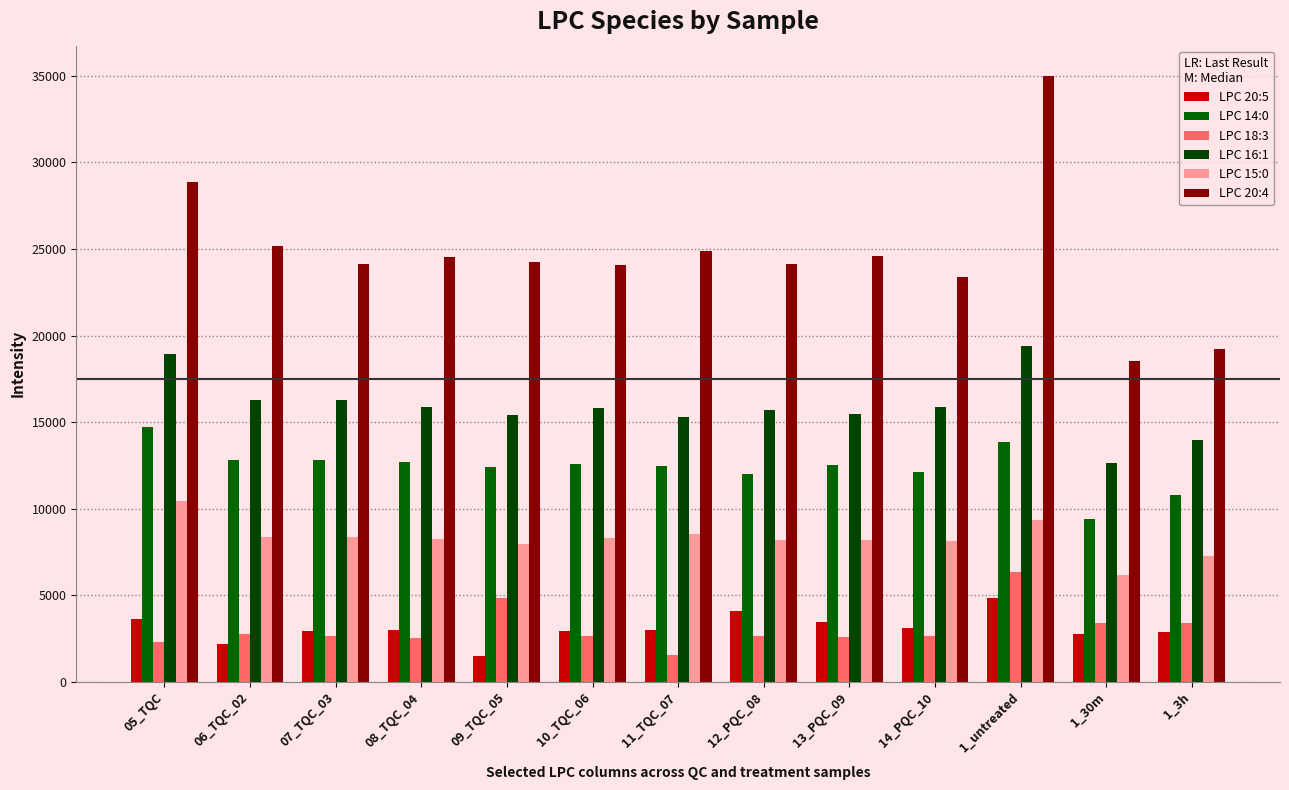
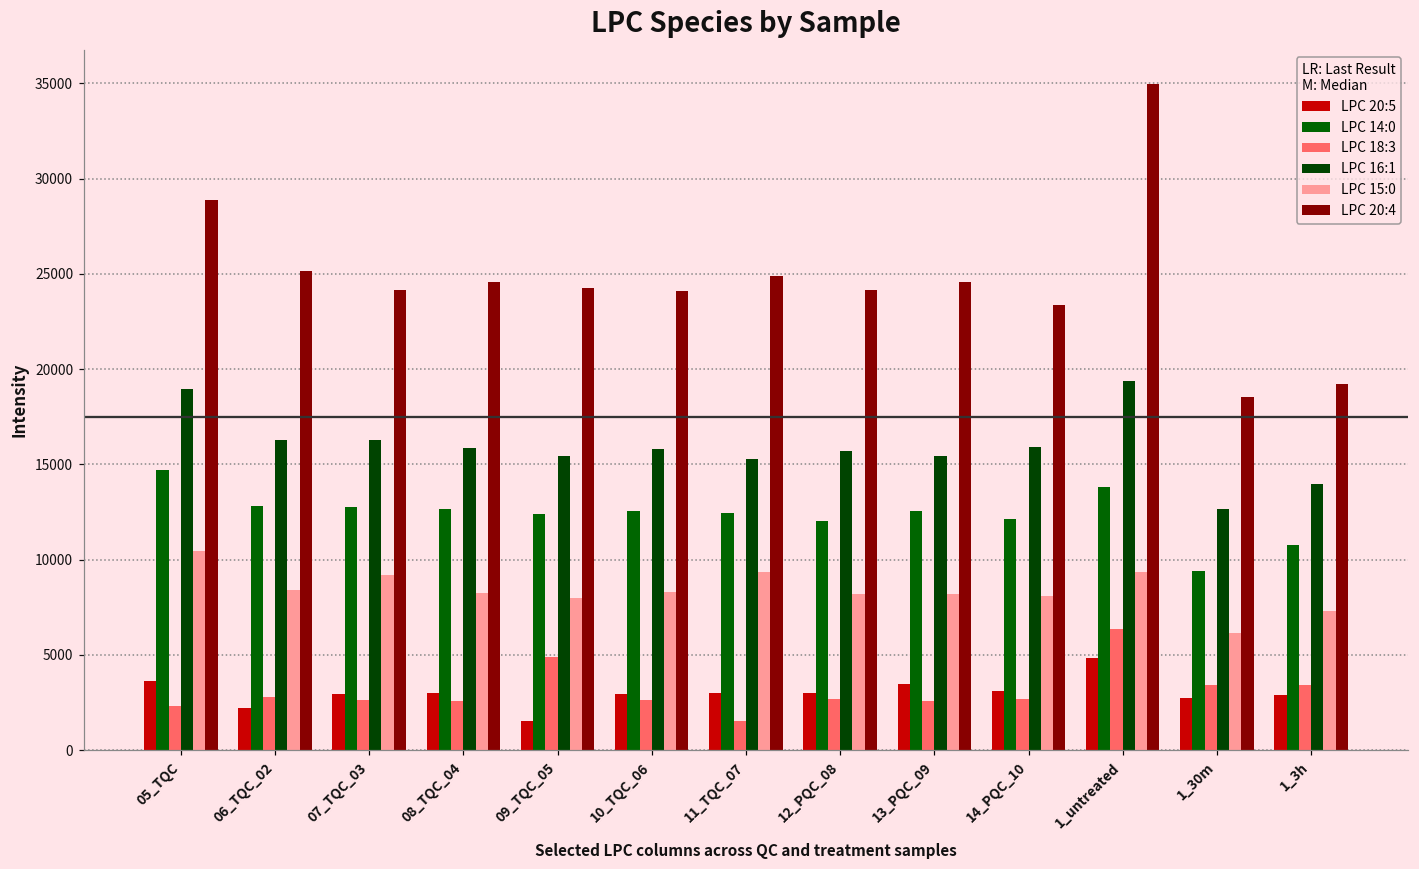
  {
    "LPC 20:5": {
      "05_TQC": 3600,
      "06_TQC_02": 2200,
      "07_TQC_03": 3000,
      "08_TQC_04": 3000,
      "09_TQC_05": 1500,
      "10_TQC_06": 2900,
      "11_TQC_07": 3000,
-     "12_PQC_08": 4100,
+     "12_PQC_08": 3000,
      "13_PQC_09": 3500,
      "14_PQC_10": 3100,
      "1_untreated": 4800,
      "1_30m": 2800,
      "1_3h": 2900
    },
    "LPC 18:3": {
      "05_TQC": 2300,
      "06_TQC_02": 2800,
      "07_TQC_03": 2600,
      "08_TQC_04": 2600,
      "09_TQC_05": 4900,
      "10_TQC_06": 2700,
      "11_TQC_07": 1500,
      "12_PQC_08": 2700,
      "13_PQC_09": 2600,
      "14_PQC_10": 2700,
      "1_untreated": 6400,
      "1_30m": 3400,
      "1_3h": 3400
    },
    "LPC 15:0": {
      "05_TQC": 10400,
      "06_TQC_02": 8400,
-     "07_TQC_03": 8300,
+     "07_TQC_03": 9200,
      "08_TQC_04": 8300,
      "09_TQC_05": 8000,
      "10_TQC_06": 8300,
-     "11_TQC_07": 8500,
+     "11_TQC_07": 9400,
      "12_PQC_08": 8200,
      "13_PQC_09": 8200,
      "14_PQC_10": 8100,
      "1_untreated": 9400,
      "1_30m": 6200,
      "1_3h": 7300
    },
    "LPC 20:4": {
      "05_TQC": 28900,
      "06_TQC_02": 25200,
      "07_TQC_03": 24200,
      "08_TQC_04": 24600,
      "09_TQC_05": 24200,
      "10_TQC_06": 24100,
      "11_TQC_07": 24900,
      "12_PQC_08": 24200,
      "13_PQC_09": 24600,
      "14_PQC_10": 23400,
      "1_untreated": 35000,
      "1_30m": 18600,
      "1_3h": 19200
    }
  }
